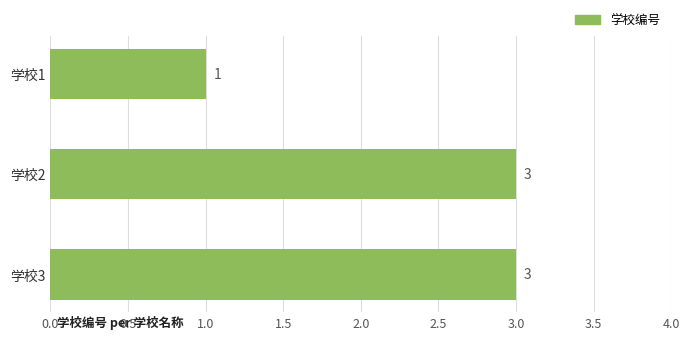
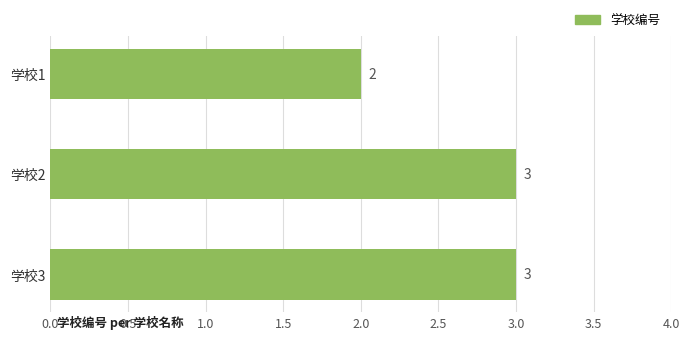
  {
-   "学校1": 1,
+   "学校1": 2,
    "学校2": 3,
    "学校3": 3
  }
